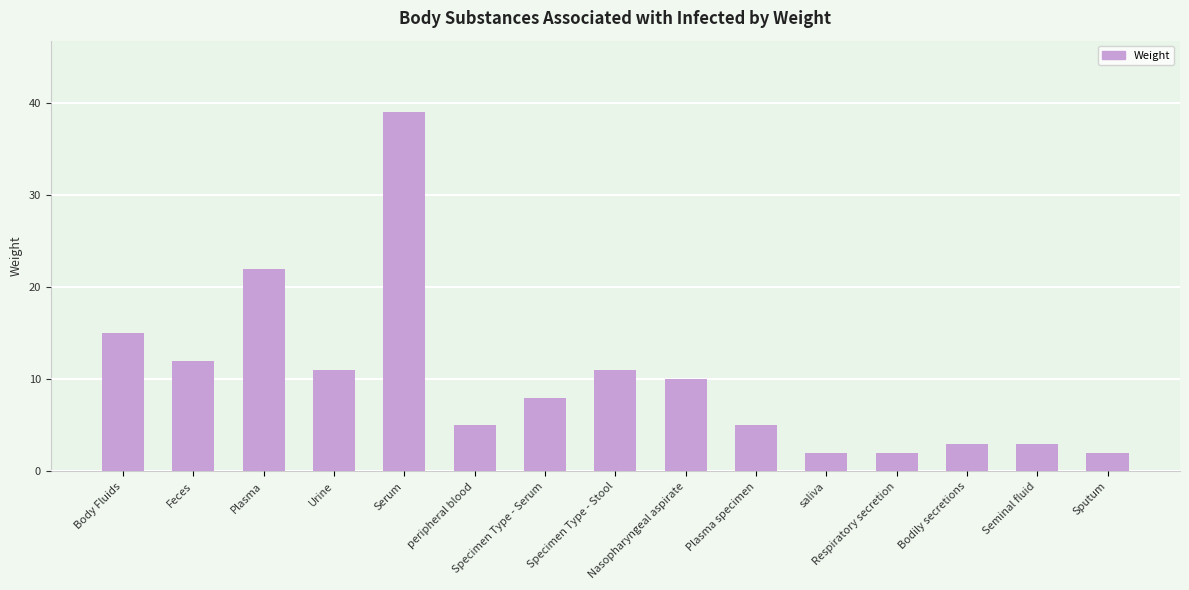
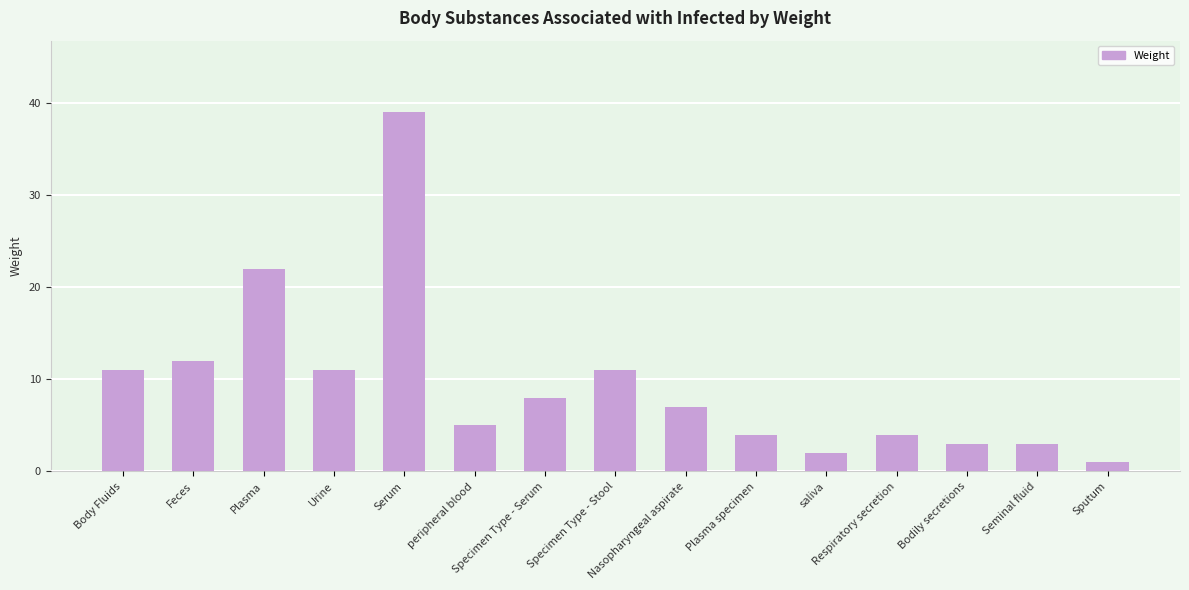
  {
-   "Body Fluids": 15,
+   "Body Fluids": 11,
    "Feces": 12,
    "Plasma": 22,
    "Urine": 11,
    "Serum": 39,
    "peripheral blood": 5,
    "Specimen Type - Serum": 8,
    "Specimen Type - Stool": 11,
-   "Nasopharyngeal aspirate": 10,
-   "Plasma specimen": 5,
+   "Nasopharyngeal aspirate": 7,
+   "Plasma specimen": 4,
    "saliva": 2,
-   "Respiratory secretion": 2,
+   "Respiratory secretion": 4,
    "Bodily secretions": 3,
    "Seminal fluid": 3,
-   "Sputum": 2
+   "Sputum": 1
  }
